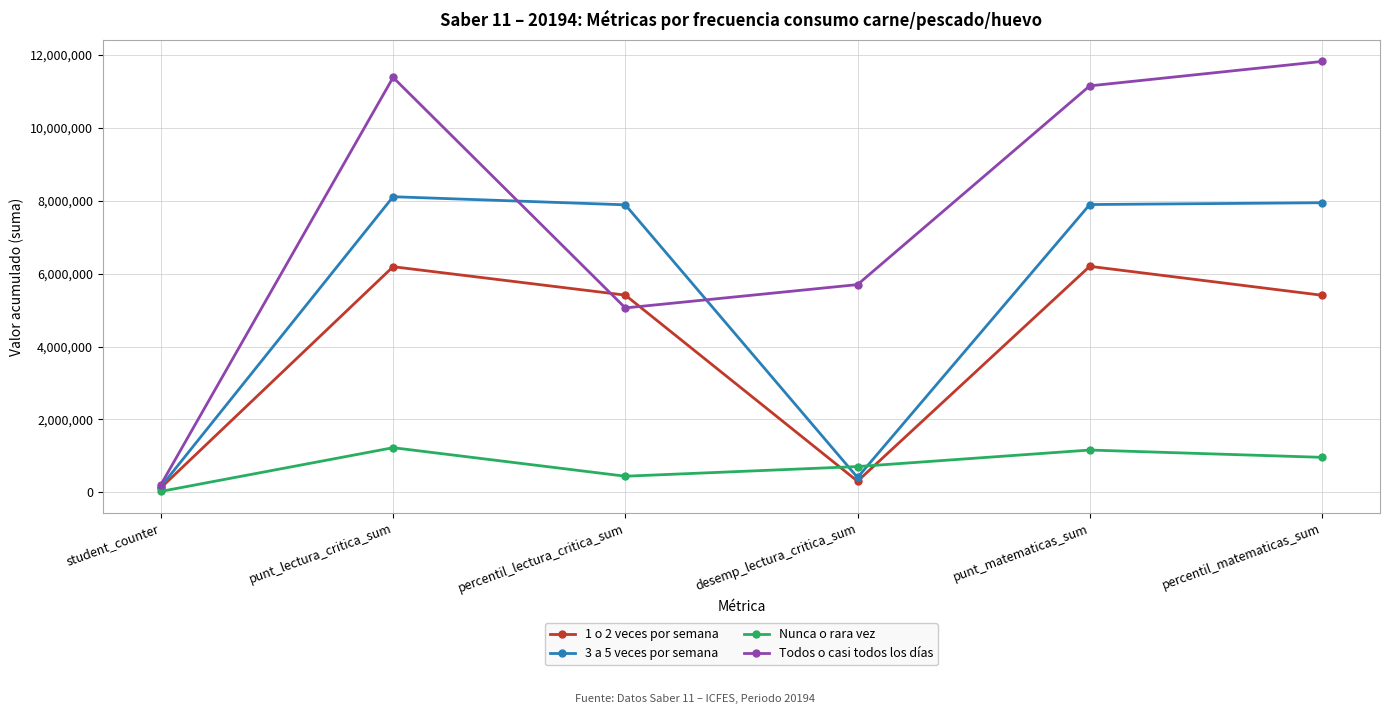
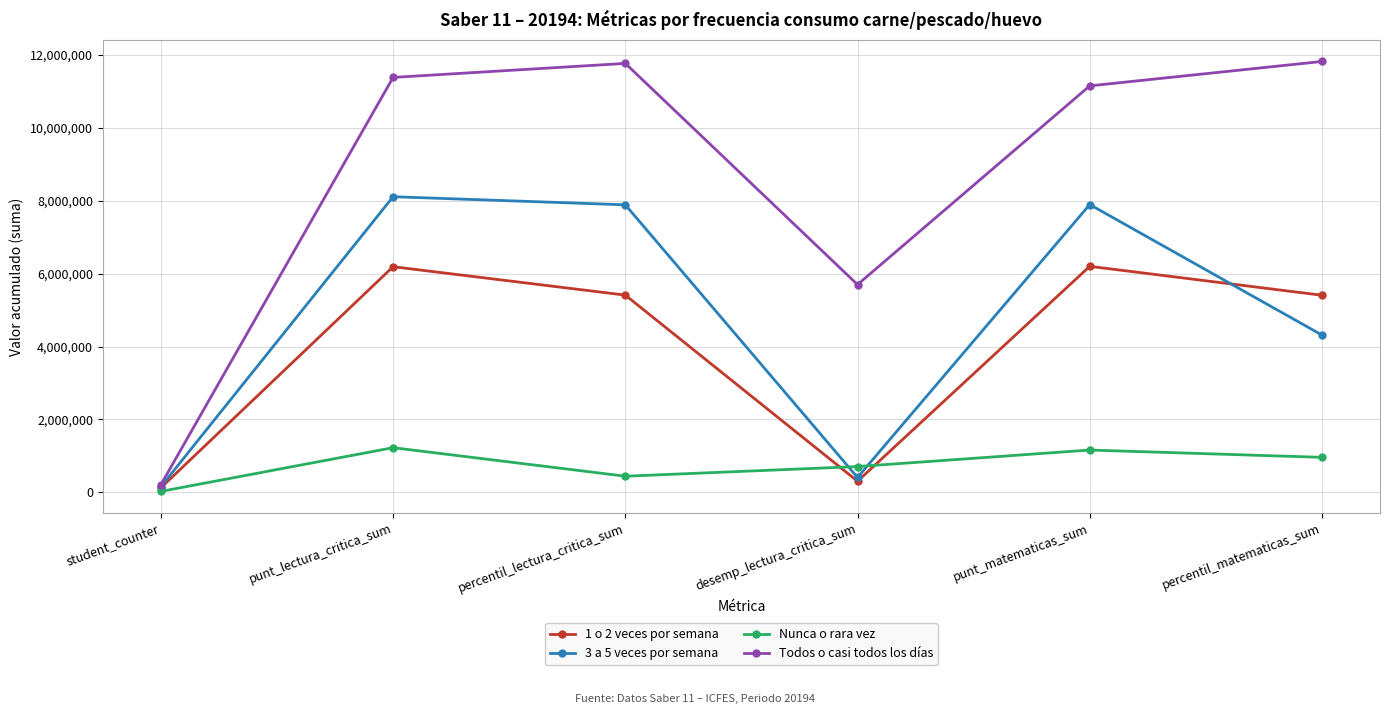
  {
    "1 o 2 veces por semana": {
      "punt_lectura_critica_sum": "6,200,000",
      "percentil_lectura_critica_sum": "5,400,000",
      "desemp_lectura_critica_sum": "300,000",
      "punt_matematicas_sum": "6,200,000",
      "percentil_matematicas_sum": "5,400,000"
    },
    "3 a 5 veces por semana": {
      "punt_lectura_critica_sum": "8,100,000",
      "percentil_lectura_critica_sum": "7,900,000",
      "desemp_lectura_critica_sum": "400,000",
      "punt_matematicas_sum": "7,900,000",
-     "percentil_matematicas_sum": "7,900,000"
+     "percentil_matematicas_sum": "4,300,000"
    },
    "Nunca o rara vez": {
      "student_counter": "0",
      "punt_lectura_critica_sum": "1,200,000",
      "percentil_lectura_critica_sum": "400,000",
      "desemp_lectura_critica_sum": "700,000",
      "punt_matematicas_sum": "1,200,000",
      "percentil_matematicas_sum": "1,000,000"
    },
    "Todos o casi todos los días": {
      "punt_lectura_critica_sum": "11,400,000",
-     "percentil_lectura_critica_sum": "5,100,000",
+     "percentil_lectura_critica_sum": "11,800,000",
      "desemp_lectura_critica_sum": "5,700,000",
      "punt_matematicas_sum": "11,200,000",
      "percentil_matematicas_sum": "11,800,000"
    }
  }
